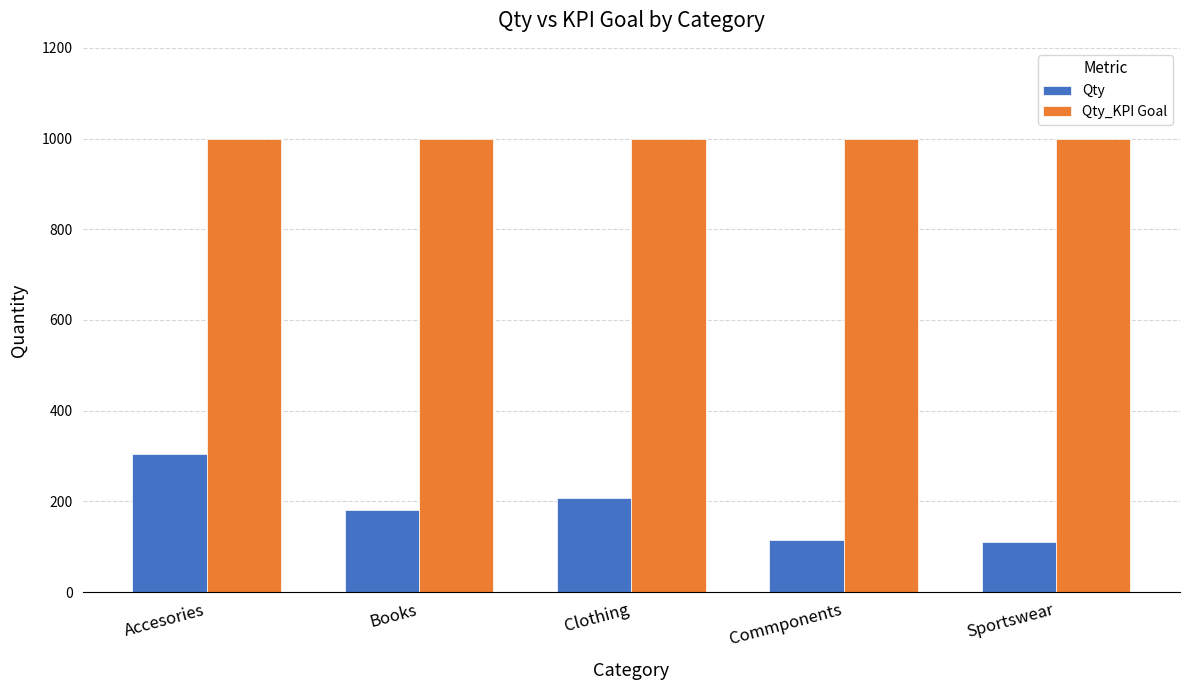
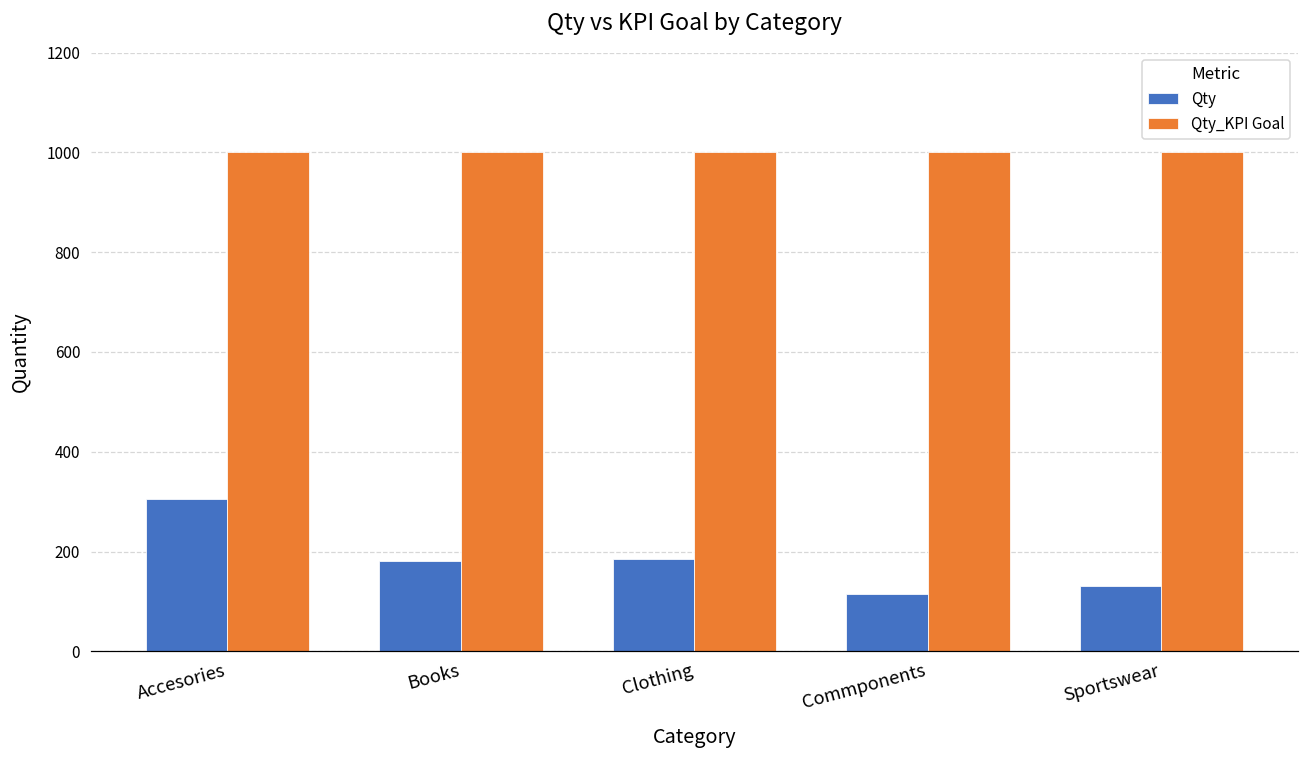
  {
    "Qty": {
      "Accesories": 310,
      "Books": 180,
-     "Clothing": 210,
+     "Clothing": 190,
      "Commponents": 120,
-     "Sportswear": 110
+     "Sportswear": 130
    },
    "Qty_KPI Goal": {
      "Accesories": 1000,
      "Books": 1000,
      "Clothing": 1000,
      "Commponents": 1000,
      "Sportswear": 1000
    }
  }
